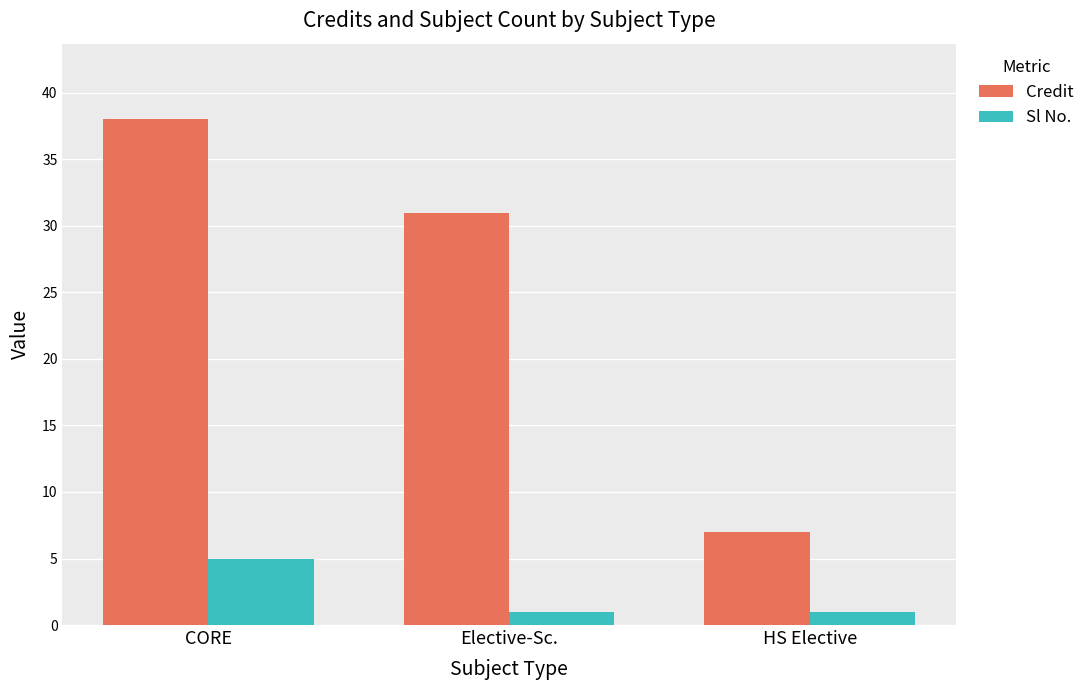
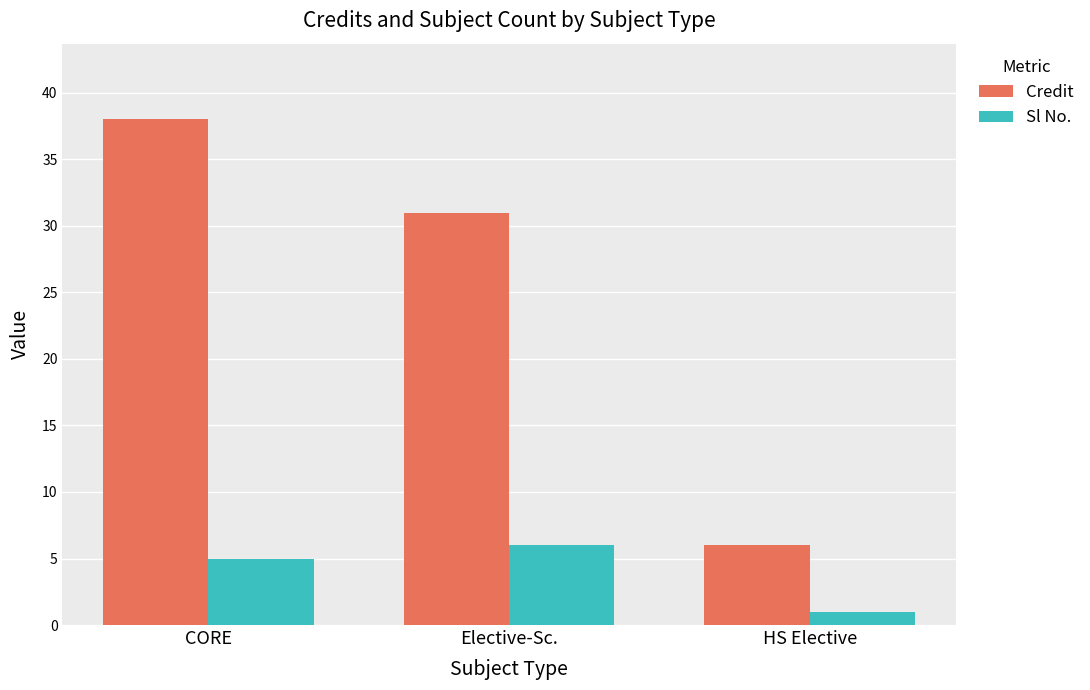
  {
    "Credit": {
      "CORE": 38,
      "Elective-Sc.": 31,
-     "HS Elective": 7
+     "HS Elective": 6
    },
    "Sl No.": {
      "CORE": 5,
-     "Elective-Sc.": 1,
+     "Elective-Sc.": 6,
      "HS Elective": 1
    }
  }
